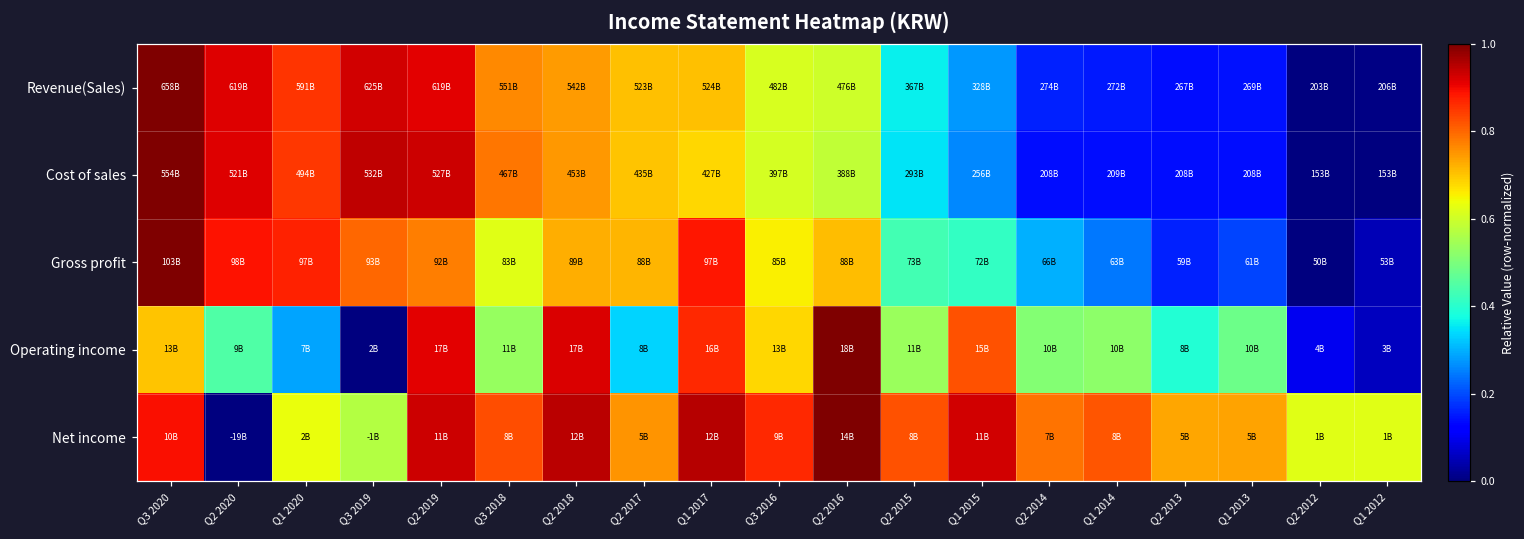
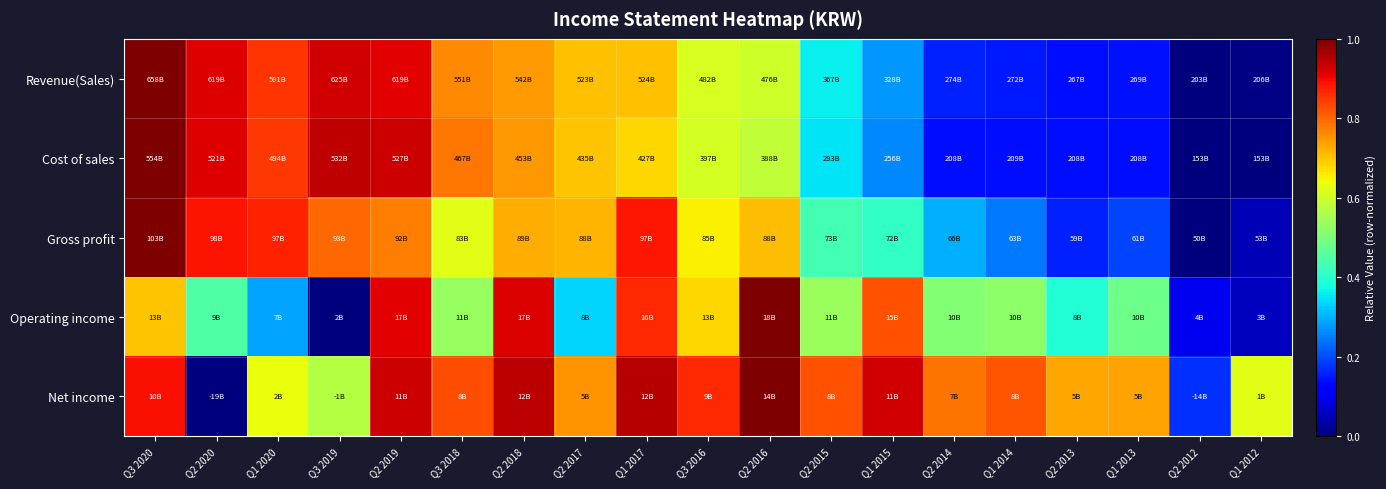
  {
    "Revenue(Sales)": {
      "Q3 2020": "658B",
      "Q2 2020": "619B",
      "Q1 2020": "591B",
      "Q3 2019": "625B",
      "Q2 2019": "619B",
      "Q3 2018": "551B",
      "Q2 2018": "542B",
      "Q2 2017": "523B",
      "Q1 2017": "524B",
      "Q3 2016": "482B",
      "Q2 2016": "476B",
      "Q2 2015": "367B",
      "Q1 2015": "328B",
      "Q2 2014": "274B",
      "Q1 2014": "272B",
      "Q2 2013": "267B",
      "Q1 2013": "269B",
      "Q2 2012": "203B",
      "Q1 2012": "206B"
    },
    "Cost of sales": {
      "Q3 2020": "554B",
      "Q2 2020": "521B",
      "Q1 2020": "494B",
      "Q3 2019": "532B",
      "Q2 2019": "527B",
      "Q3 2018": "467B",
      "Q2 2018": "453B",
      "Q2 2017": "435B",
      "Q1 2017": "427B",
      "Q3 2016": "397B",
      "Q2 2016": "388B",
      "Q2 2015": "293B",
      "Q1 2015": "256B",
      "Q2 2014": "208B",
      "Q1 2014": "209B",
      "Q2 2013": "208B",
      "Q1 2013": "208B",
      "Q2 2012": "153B",
      "Q1 2012": "153B"
    },
    "Gross profit": {
      "Q3 2020": "103B",
      "Q2 2020": "98B",
      "Q1 2020": "97B",
      "Q3 2019": "93B",
      "Q2 2019": "92B",
      "Q3 2018": "83B",
      "Q2 2018": "89B",
      "Q2 2017": "88B",
      "Q1 2017": "97B",
      "Q3 2016": "85B",
      "Q2 2016": "88B",
      "Q2 2015": "73B",
      "Q1 2015": "72B",
      "Q2 2014": "66B",
      "Q1 2014": "63B",
      "Q2 2013": "59B",
      "Q1 2013": "61B",
      "Q2 2012": "50B",
      "Q1 2012": "53B"
    },
    "Operating income": {
      "Q3 2020": "13B",
      "Q2 2020": "9B",
      "Q1 2020": "7B",
      "Q3 2019": "2B",
      "Q2 2019": "17B",
      "Q3 2018": "11B",
      "Q2 2018": "17B",
      "Q2 2017": "8B",
      "Q1 2017": "16B",
      "Q3 2016": "13B",
      "Q2 2016": "18B",
      "Q2 2015": "11B",
      "Q1 2015": "15B",
      "Q2 2014": "10B",
      "Q1 2014": "10B",
      "Q2 2013": "8B",
      "Q1 2013": "10B",
      "Q2 2012": "4B",
      "Q1 2012": "3B"
    },
    "Net income": {
      "Q3 2020": "10B",
      "Q2 2020": "-19B",
      "Q1 2020": "2B",
      "Q3 2019": "-1B",
      "Q2 2019": "11B",
      "Q3 2018": "8B",
      "Q2 2018": "12B",
      "Q2 2017": "5B",
      "Q1 2017": "12B",
      "Q3 2016": "9B",
      "Q2 2016": "14B",
      "Q2 2015": "8B",
      "Q1 2015": "11B",
      "Q2 2014": "7B",
      "Q1 2014": "8B",
      "Q2 2013": "5B",
      "Q1 2013": "5B",
-     "Q2 2012": "1B",
+     "Q2 2012": "-14B",
      "Q1 2012": "1B"
    }
  }
